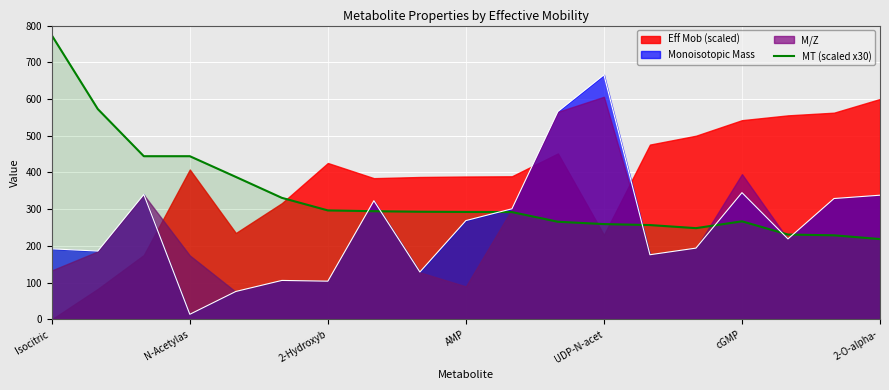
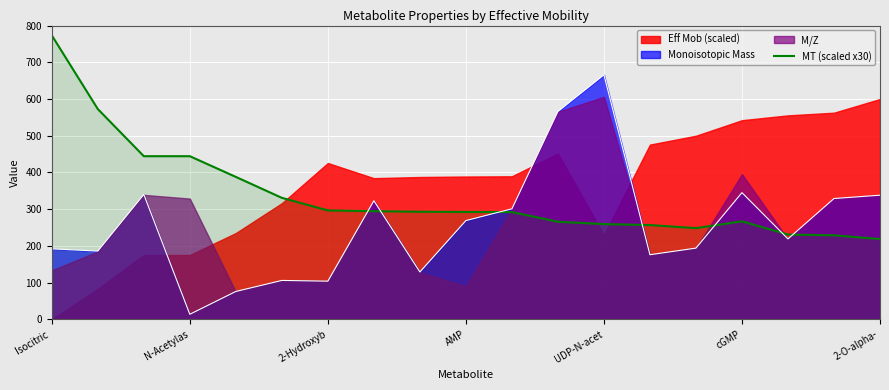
  {
    "Eff Mob (scaled)": {
      "Isocitric": 0,
-     "N-Acetylas": 410,
+     "N-Acetylas": 180,
      "2-Hydroxyb": 430,
      "AMP": 390,
      "UDP-N-acet": 230,
      "cGMP": 540,
      "2-O-alpha-": 600
    },
    "Monoisotopic Mass": {
      "Isocitric": 190,
      "N-Acetylas": 10,
      "AMP": 270,
      "UDP-N-acet": 670,
      "cGMP": 350
    },
    "M/Z": {
      "Isocitric": 130,
-     "N-Acetylas": 170,
+     "N-Acetylas": 330,
      "AMP": 90,
      "UDP-N-acet": 610,
      "cGMP": 400
    },
    "MT (scaled x30)": {
      "Isocitric": 770,
      "N-Acetylas": 440,
      "2-Hydroxyb": 300,
      "AMP": 290,
      "UDP-N-acet": 260,
      "cGMP": 270,
      "2-O-alpha-": 220
    }
  }
